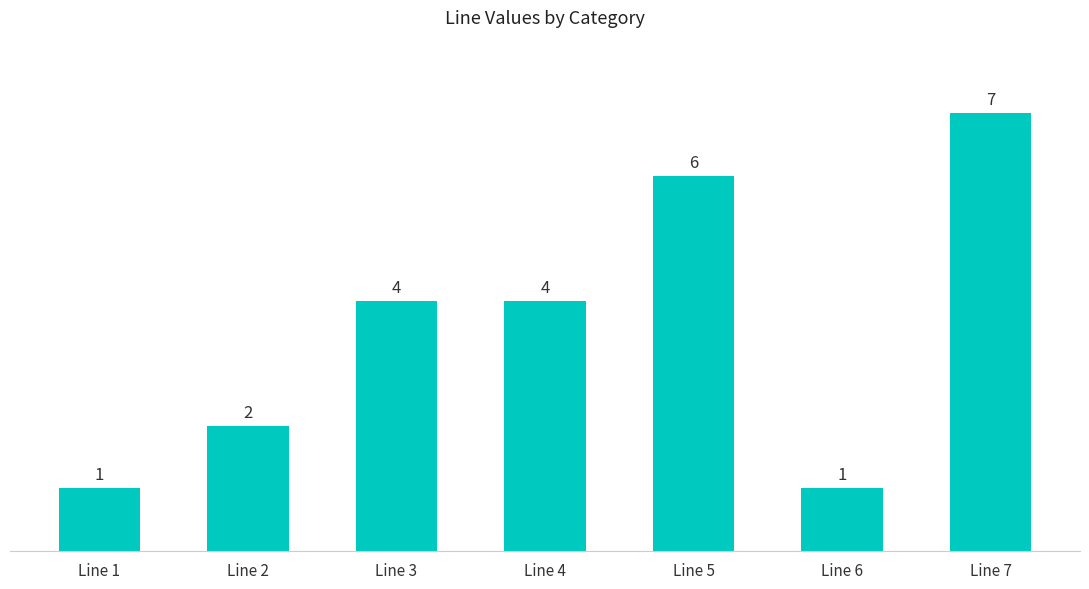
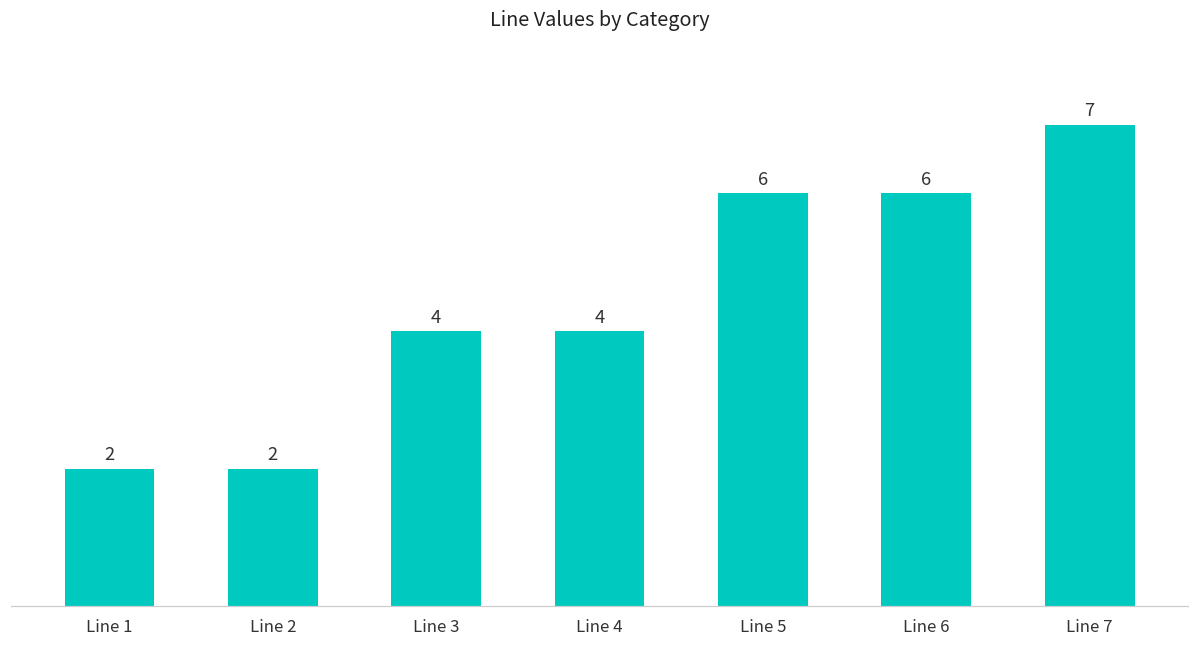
  {
-   "Line 1": 1,
+   "Line 1": 2,
    "Line 2": 2,
    "Line 3": 4,
    "Line 4": 4,
    "Line 5": 6,
-   "Line 6": 1,
+   "Line 6": 6,
    "Line 7": 7
  }
